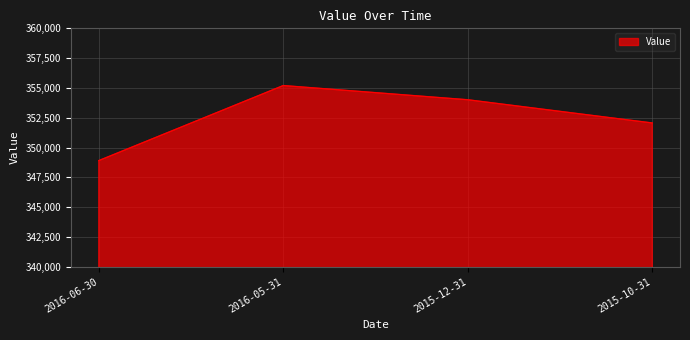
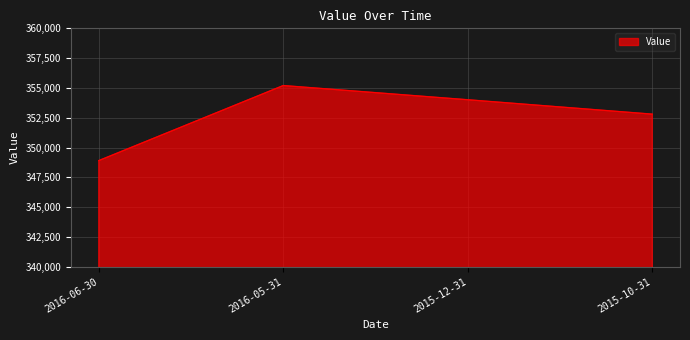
  {
    "2016-06-30": "348,900",
    "2016-05-31": "355,200",
    "2015-12-31": "354,000",
-   "2015-10-31": "352,100"
+   "2015-10-31": "352,800"
  }
